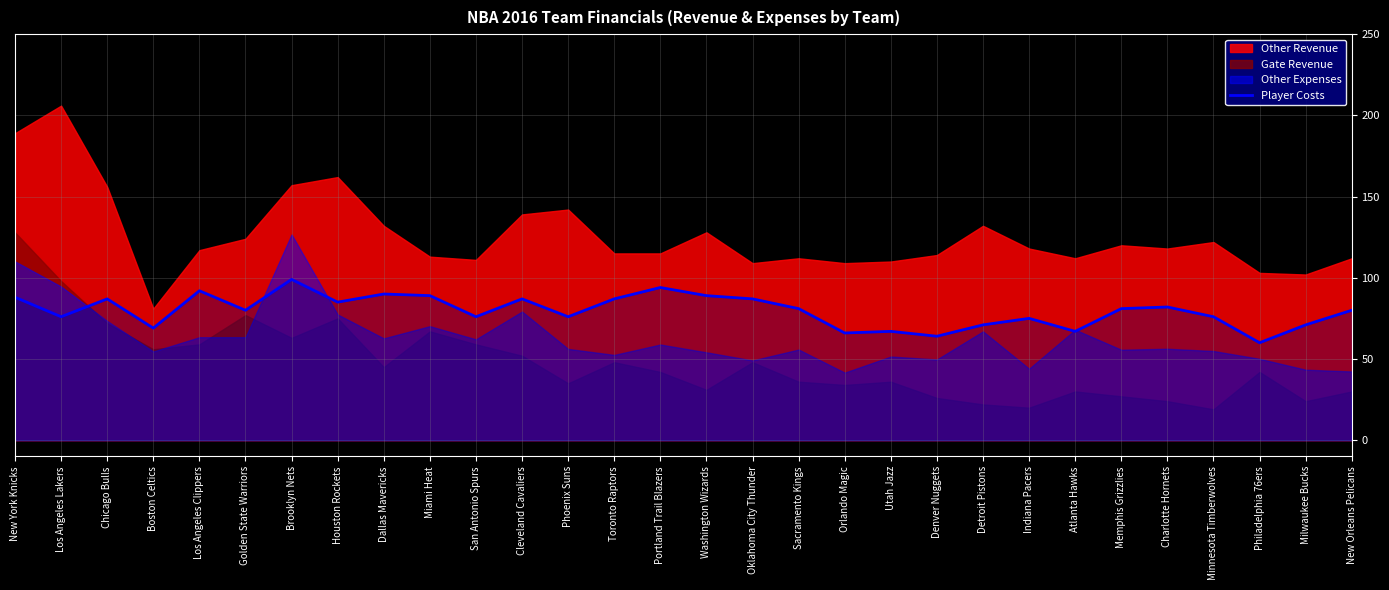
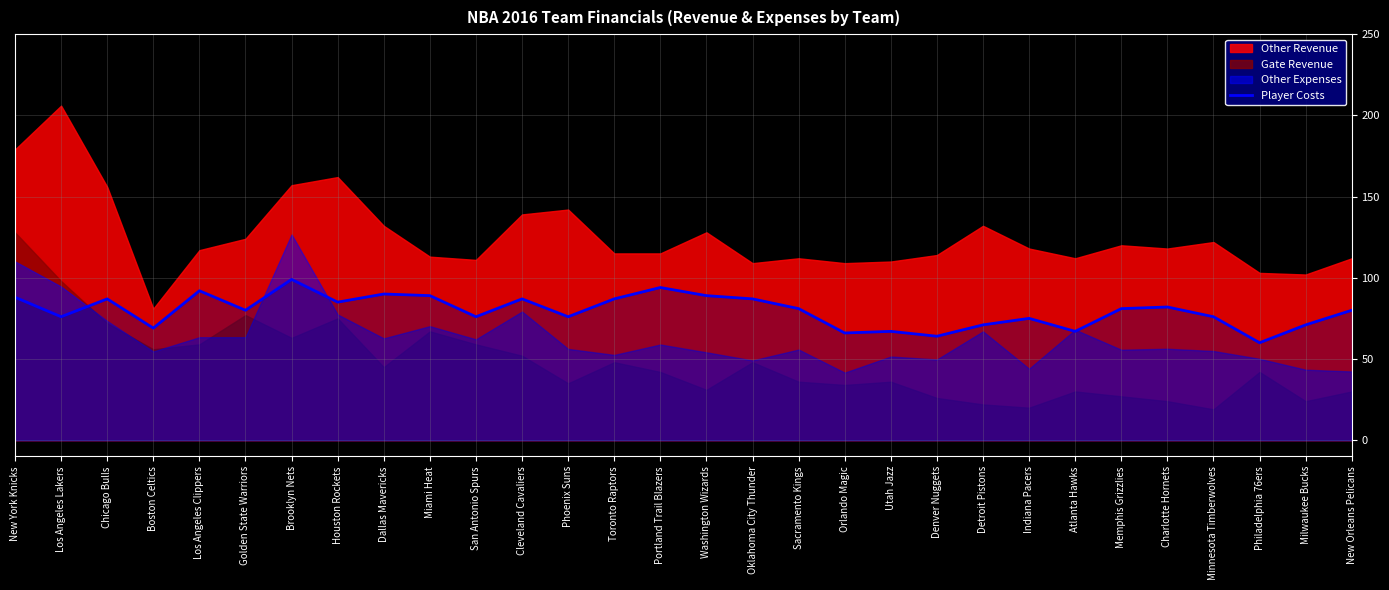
  {
    "Other Revenue": {
-     "New York Knicks": 189,
+     "New York Knicks": 179,
      "Los Angeles Lakers": 206,
      "Chicago Bulls": 156,
      "Boston Celtics": 81,
      "Los Angeles Clippers": 117,
      "Golden State Warriors": 124,
      "Brooklyn Nets": 157,
      "Houston Rockets": 162,
      "Dallas Mavericks": 132,
      "Miami Heat": 113,
      "San Antonio Spurs": 111,
      "Cleveland Cavaliers": 139,
      "Phoenix Suns": 142,
      "Toronto Raptors": 115,
      "Portland Trail Blazers": 115,
      "Washington Wizards": 128,
      "Oklahoma City Thunder": 109,
      "Sacramento Kings": 112,
      "Orlando Magic": 109,
      "Utah Jazz": 110,
      "Denver Nuggets": 114,
      "Detroit Pistons": 132,
      "Indiana Pacers": 118,
      "Atlanta Hawks": 112,
      "Memphis Grizzlies": 120,
      "Charlotte Hornets": 118,
      "Minnesota Timberwolves": 122,
      "Philadelphia 76ers": 103,
      "Milwaukee Bucks": 102,
      "New Orleans Pelicans": 112
    },
    "Gate Revenue": {
      "New York Knicks": 128,
      "Los Angeles Lakers": 98,
      "Los Angeles Clippers": 59,
      "Golden State Warriors": 77,
      "Brooklyn Nets": 63,
      "Houston Rockets": 75,
      "Dallas Mavericks": 45,
      "Miami Heat": 67,
      "San Antonio Spurs": 59,
      "Cleveland Cavaliers": 52,
      "Phoenix Suns": 35,
      "Toronto Raptors": 48,
      "Portland Trail Blazers": 42,
      "Washington Wizards": 31,
      "Sacramento Kings": 36,
      "Orlando Magic": 34,
      "Utah Jazz": 36,
      "Denver Nuggets": 26,
      "Detroit Pistons": 22,
      "Indiana Pacers": 20,
      "Atlanta Hawks": 30,
      "Memphis Grizzlies": 27,
      "Charlotte Hornets": 24,
      "Minnesota Timberwolves": 19,
      "Philadelphia 76ers": 42,
      "Milwaukee Bucks": 24,
      "New Orleans Pelicans": 30
    }
  }
